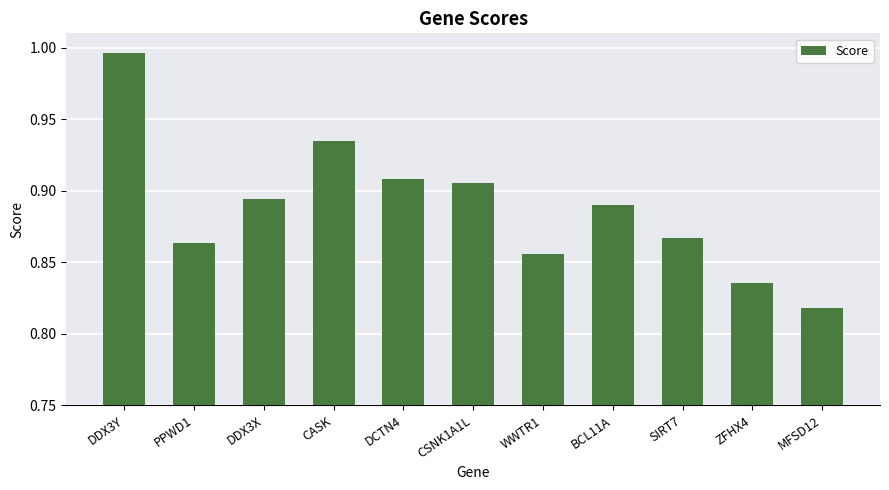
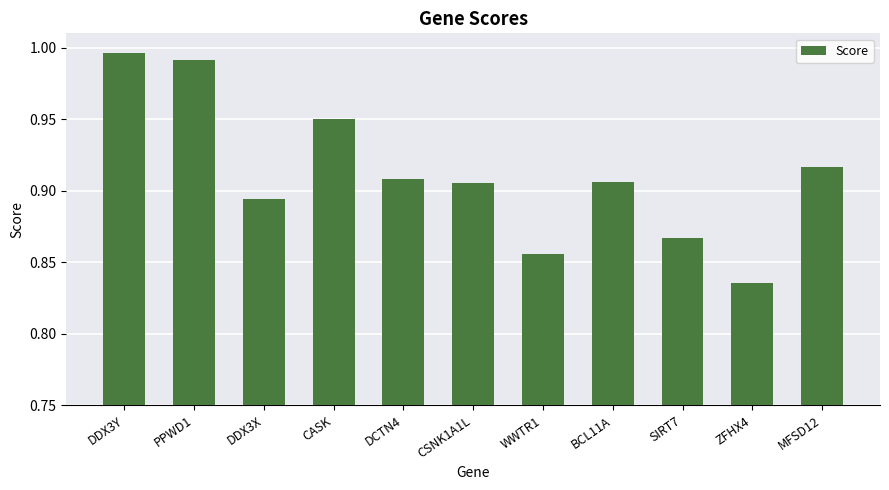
  {
    "DDX3Y": 0.996,
-   "PPWD1": 0.863,
+   "PPWD1": 0.992,
    "DDX3X": 0.894,
-   "CASK": 0.935,
+   "CASK": 0.950,
    "DCTN4": 0.908,
    "CSNK1A1L": 0.905,
    "WWTR1": 0.856,
-   "BCL11A": 0.890,
+   "BCL11A": 0.906,
    "SIRT7": 0.867,
    "ZFHX4": 0.835,
-   "MFSD12": 0.818
+   "MFSD12": 0.916
  }
